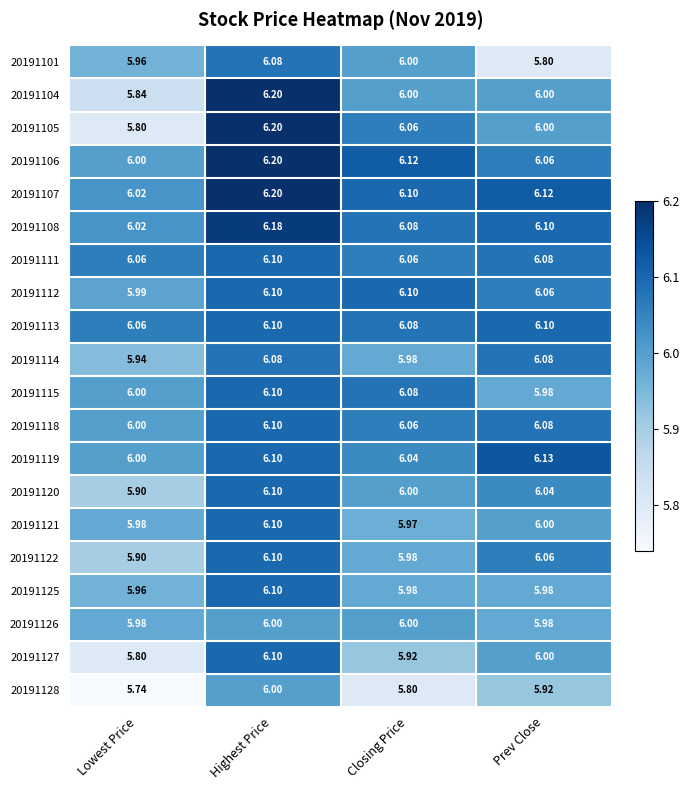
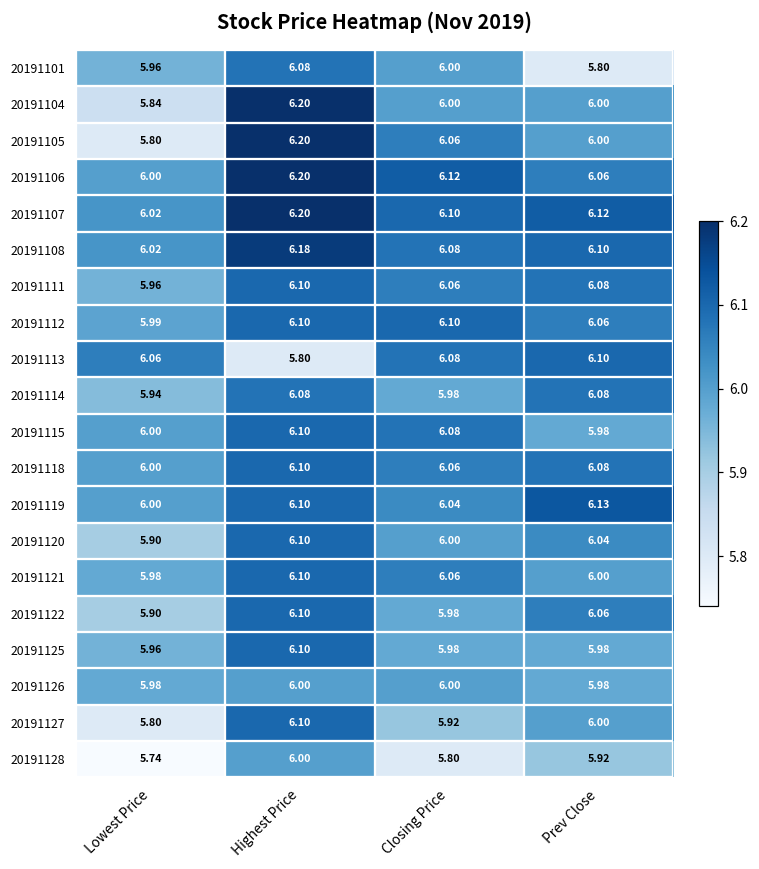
  {
    "20191101": {
      "Lowest Price": 5.96,
      "Highest Price": 6.08,
      "Closing Price": 6.00,
      "Prev Close": 5.80
    },
    "20191104": {
      "Lowest Price": 5.84,
      "Highest Price": 6.20,
      "Closing Price": 6.00,
      "Prev Close": 6.00
    },
    "20191105": {
      "Lowest Price": 5.80,
      "Highest Price": 6.20,
      "Closing Price": 6.06,
      "Prev Close": 6.00
    },
    "20191106": {
      "Lowest Price": 6.00,
      "Highest Price": 6.20,
      "Closing Price": 6.12,
      "Prev Close": 6.06
    },
    "20191107": {
      "Lowest Price": 6.02,
      "Highest Price": 6.20,
      "Closing Price": 6.10,
      "Prev Close": 6.12
    },
    "20191108": {
      "Lowest Price": 6.02,
      "Highest Price": 6.18,
      "Closing Price": 6.08,
      "Prev Close": 6.10
    },
    "20191111": {
-     "Lowest Price": 6.06,
+     "Lowest Price": 5.96,
      "Highest Price": 6.10,
      "Closing Price": 6.06,
      "Prev Close": 6.08
    },
    "20191112": {
      "Lowest Price": 5.99,
      "Highest Price": 6.10,
      "Closing Price": 6.10,
      "Prev Close": 6.06
    },
    "20191113": {
      "Lowest Price": 6.06,
-     "Highest Price": 6.10,
+     "Highest Price": 5.80,
      "Closing Price": 6.08,
      "Prev Close": 6.10
    },
    "20191114": {
      "Lowest Price": 5.94,
      "Highest Price": 6.08,
      "Closing Price": 5.98,
      "Prev Close": 6.08
    },
    "20191115": {
      "Lowest Price": 6.00,
      "Highest Price": 6.10,
      "Closing Price": 6.08,
      "Prev Close": 5.98
    },
    "20191118": {
      "Lowest Price": 6.00,
      "Highest Price": 6.10,
      "Closing Price": 6.06,
      "Prev Close": 6.08
    },
    "20191119": {
      "Lowest Price": 6.00,
      "Highest Price": 6.10,
      "Closing Price": 6.04,
      "Prev Close": 6.13
    },
    "20191120": {
      "Lowest Price": 5.90,
      "Highest Price": 6.10,
      "Closing Price": 6.00,
      "Prev Close": 6.04
    },
    "20191121": {
      "Lowest Price": 5.98,
      "Highest Price": 6.10,
-     "Closing Price": 5.97,
+     "Closing Price": 6.06,
      "Prev Close": 6.00
    },
    "20191122": {
      "Lowest Price": 5.90,
      "Highest Price": 6.10,
      "Closing Price": 5.98,
      "Prev Close": 6.06
    },
    "20191125": {
      "Lowest Price": 5.96,
      "Highest Price": 6.10,
      "Closing Price": 5.98,
      "Prev Close": 5.98
    },
    "20191126": {
      "Lowest Price": 5.98,
      "Highest Price": 6.00,
      "Closing Price": 6.00,
      "Prev Close": 5.98
    },
    "20191127": {
      "Lowest Price": 5.80,
      "Highest Price": 6.10,
      "Closing Price": 5.92,
      "Prev Close": 6.00
    },
    "20191128": {
      "Lowest Price": 5.74,
      "Highest Price": 6.00,
      "Closing Price": 5.80,
      "Prev Close": 5.92
    }
  }
